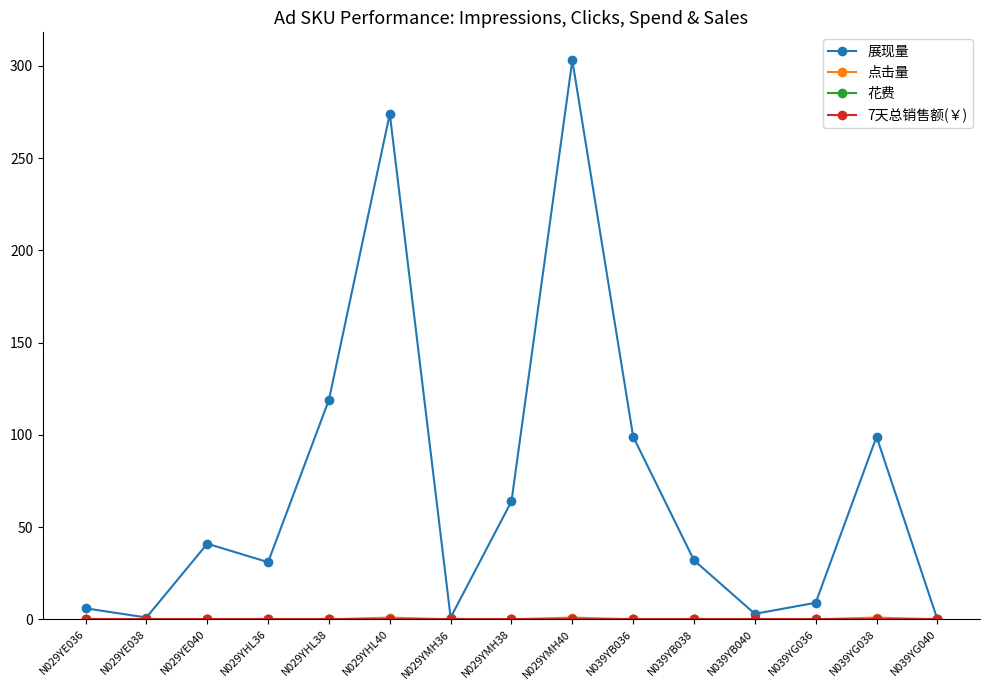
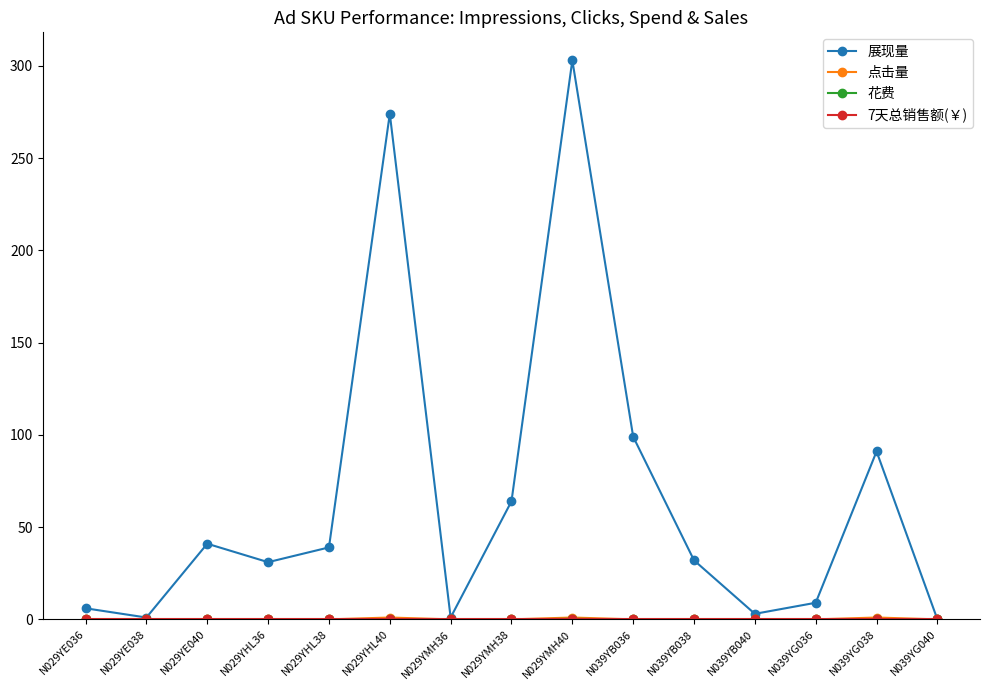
  {
    "展现量": {
      "N029YE036": 6,
      "N029YE040": 41,
      "N029YHL36": 31,
-     "N029YHL38": 119,
+     "N029YHL38": 39,
      "N029YHL40": 274,
      "N029YMH38": 64,
      "N029YMH40": 303,
      "N039YB036": 99,
      "N039YB038": 32,
      "N039YB040": 3,
      "N039YG036": 9,
-     "N039YG038": 99
+     "N039YG038": 91
    }
  }
